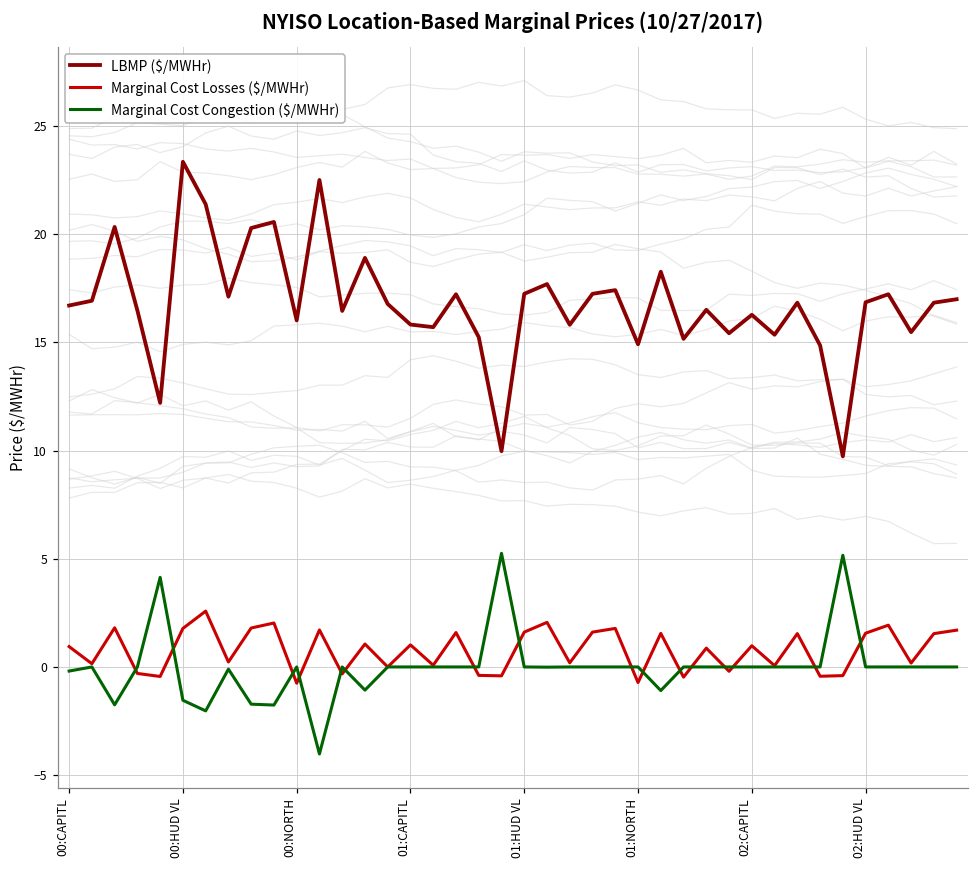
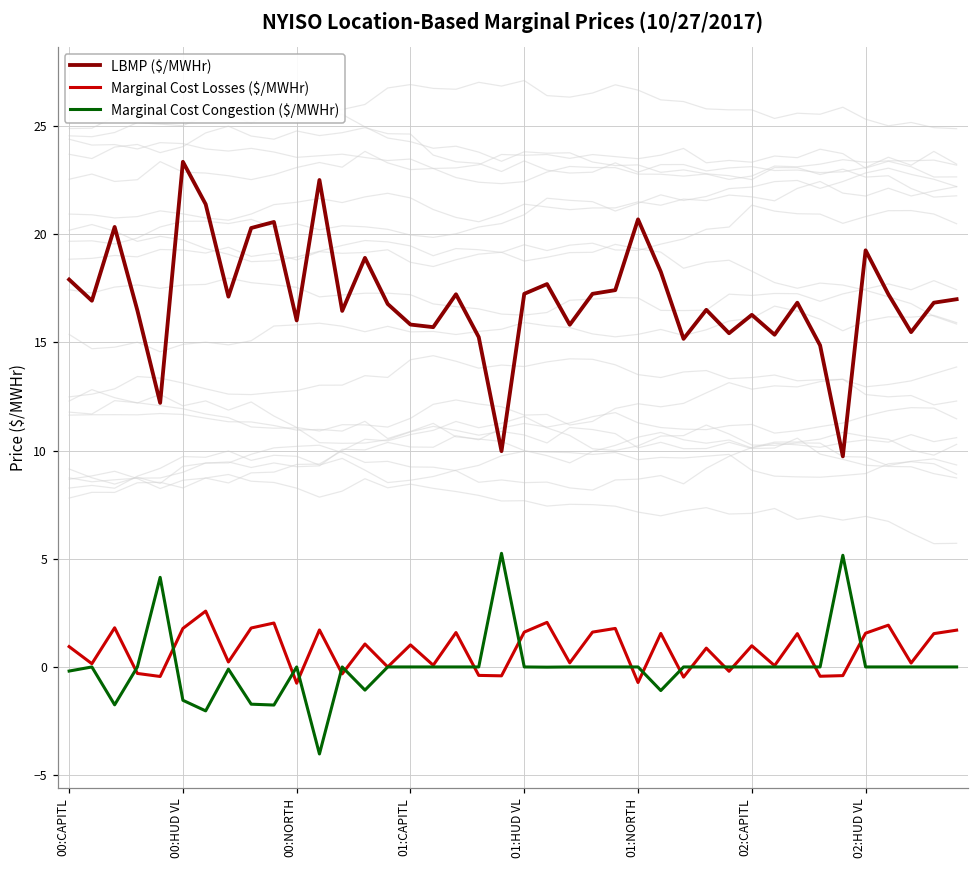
  {
    "LBMP ($/MWHr)": {
-     "00:CAPITL": 16.7,
+     "00:CAPITL": 17.9,
      "00:HUD VL": 23.3,
      "00:NORTH": 16.0,
      "01:CAPITL": 15.8,
      "01:HUD VL": 17.2,
-     "01:NORTH": 14.9,
+     "01:NORTH": 20.7,
      "02:CAPITL": 16.3,
-     "02:HUD VL": 16.9
+     "02:HUD VL": 19.3
    },
    "Marginal Cost Losses ($/MWHr)": {
      "00:CAPITL": 0.9,
      "00:HUD VL": 1.8,
      "00:NORTH": -0.8,
      "01:CAPITL": 1.0,
      "01:HUD VL": 1.6,
      "01:NORTH": -0.7,
      "02:CAPITL": 1.0,
      "02:HUD VL": 1.6
    },
    "Marginal Cost Congestion ($/MWHr)": {
      "00:CAPITL": -0.2,
      "00:HUD VL": -1.5,
      "00:NORTH": 0.0,
      "01:CAPITL": 0.0,
      "01:HUD VL": 0.0,
      "01:NORTH": 0.0,
      "02:CAPITL": 0.0,
      "02:HUD VL": 0.0
    }
  }
